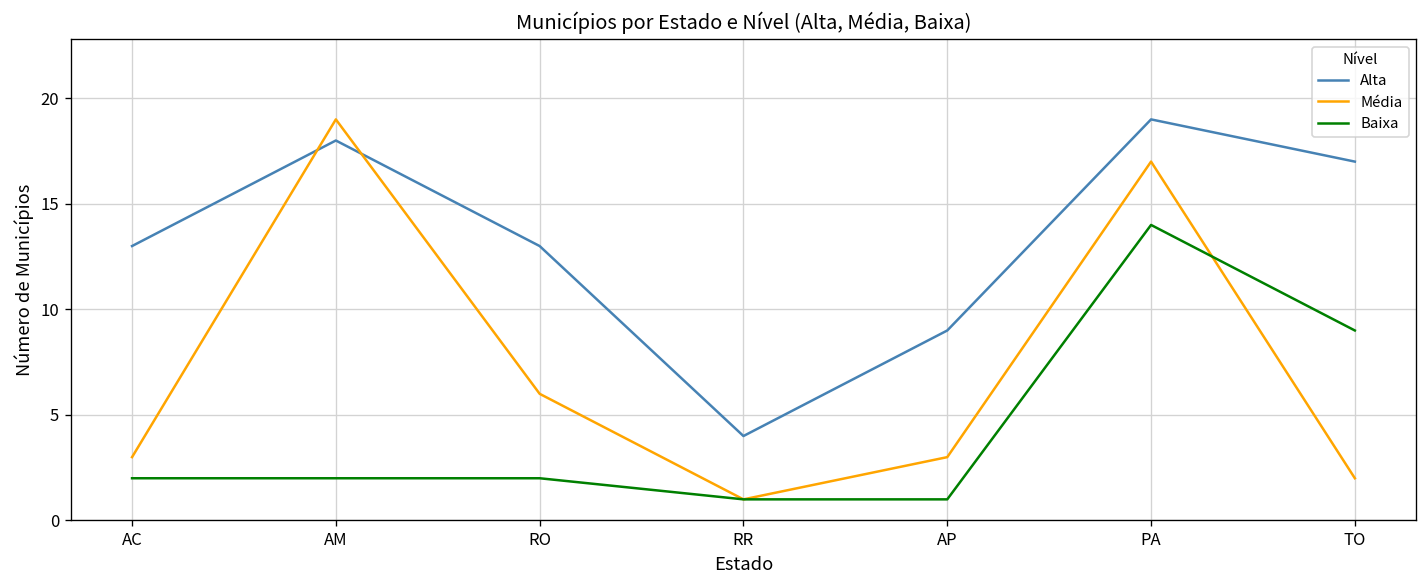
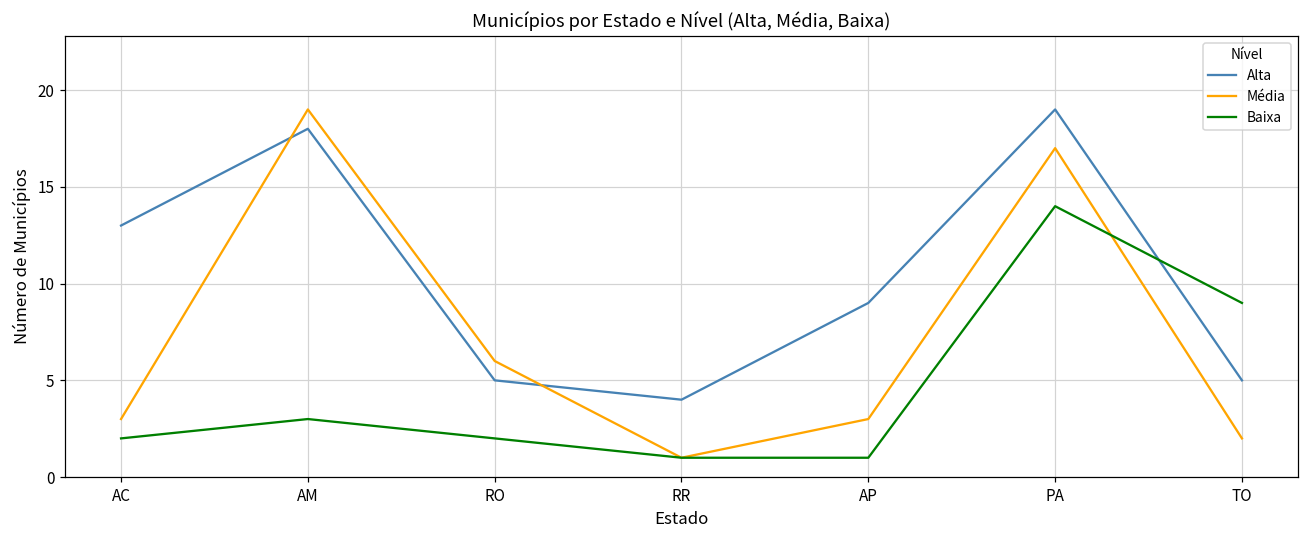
  {
    "Alta": {
      "AC": 13,
      "AM": 18,
-     "RO": 13,
+     "RO": 5,
      "RR": 4,
      "AP": 9,
      "PA": 19,
-     "TO": 17
+     "TO": 5
    },
    "Média": {
      "AC": 3,
      "AM": 19,
      "RO": 6,
      "AP": 3,
      "PA": 17,
      "TO": 2
    },
    "Baixa": {
      "AC": 2,
-     "AM": 2,
+     "AM": 3,
      "RO": 2,
      "AP": 1,
      "PA": 14,
      "TO": 9
    }
  }
